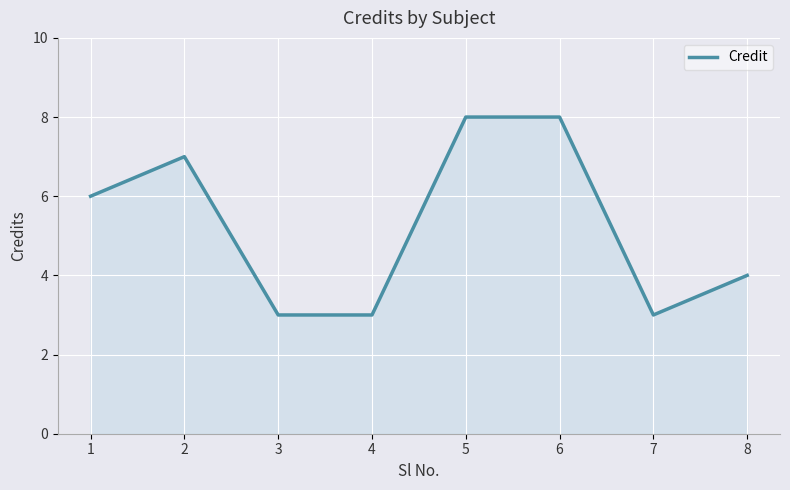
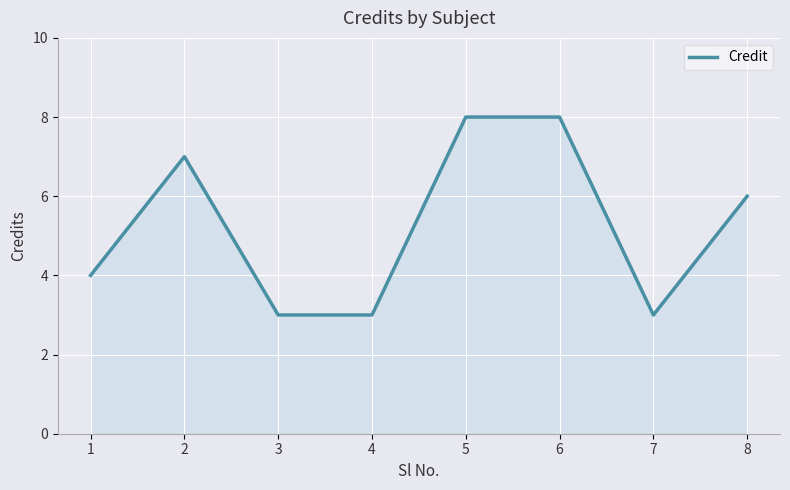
  {
-   "1": 6,
+   "1": 4,
    "2": 7,
    "3": 3,
    "4": 3,
    "5": 8,
    "6": 8,
    "7": 3,
-   "8": 4
+   "8": 6
  }
